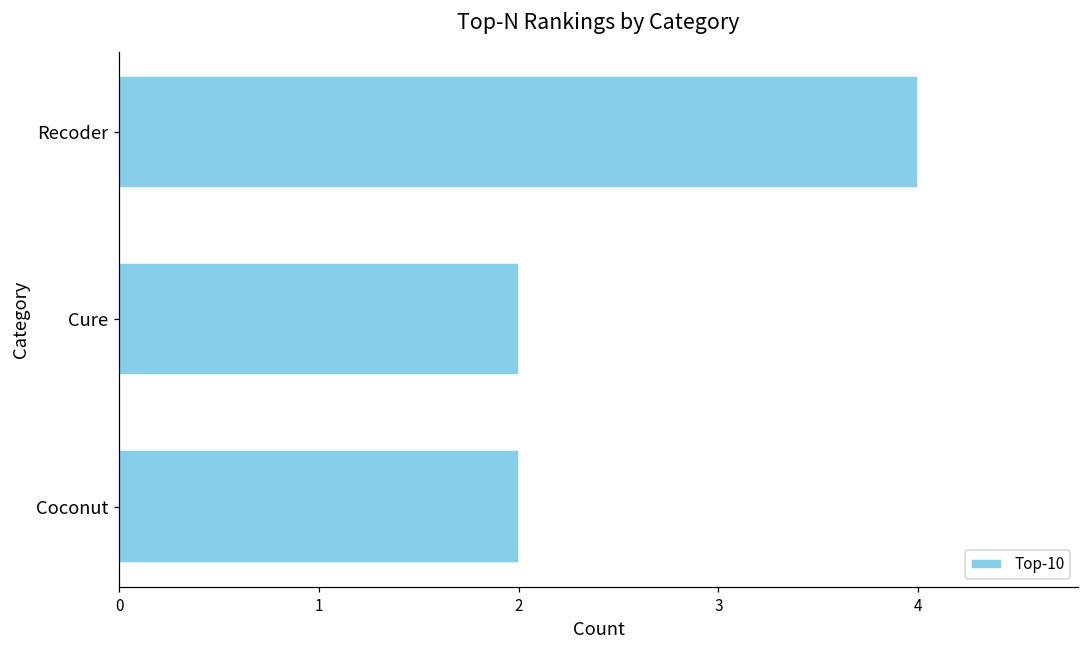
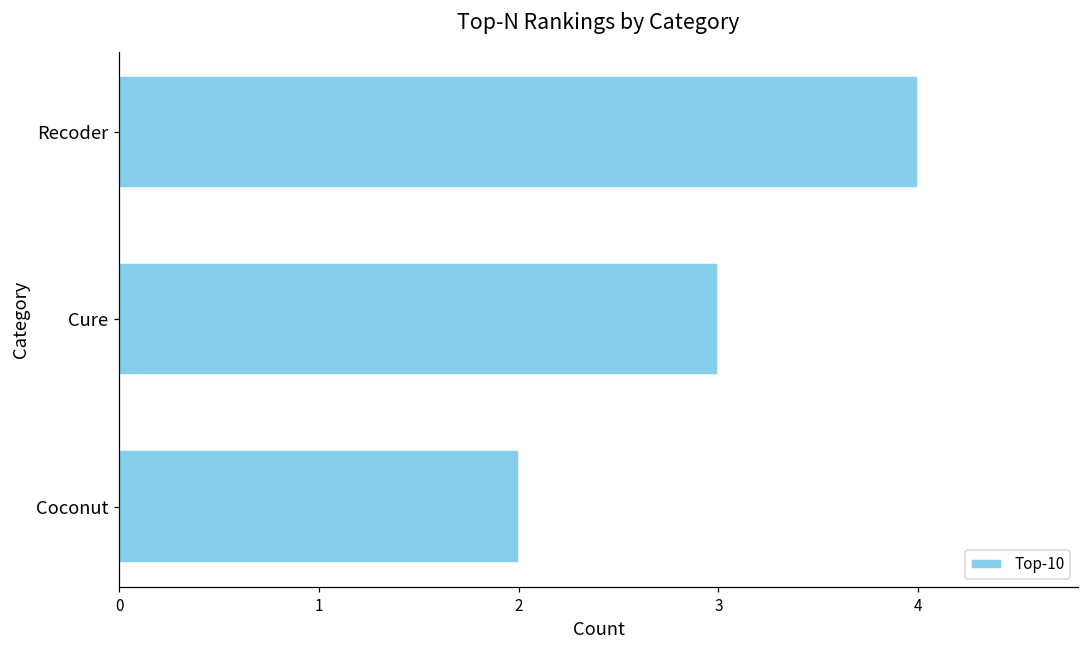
  {
    "Recoder": 4,
-   "Cure": 2,
+   "Cure": 3,
    "Coconut": 2
  }
